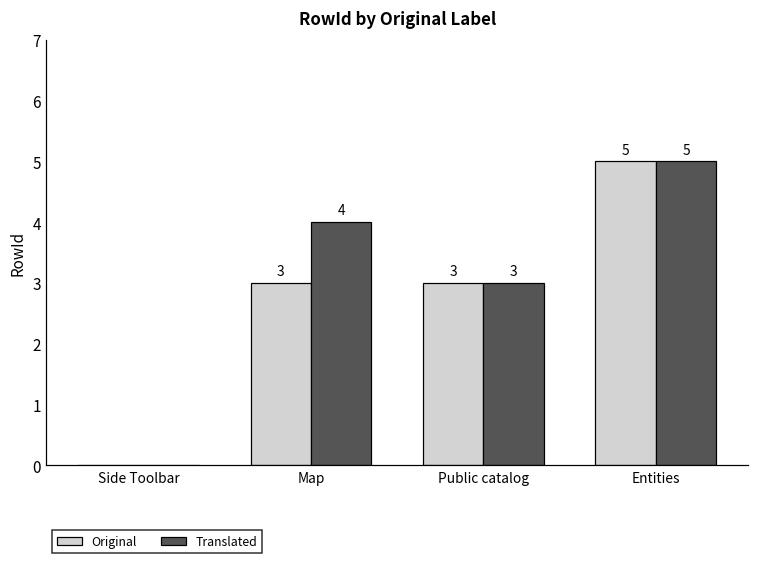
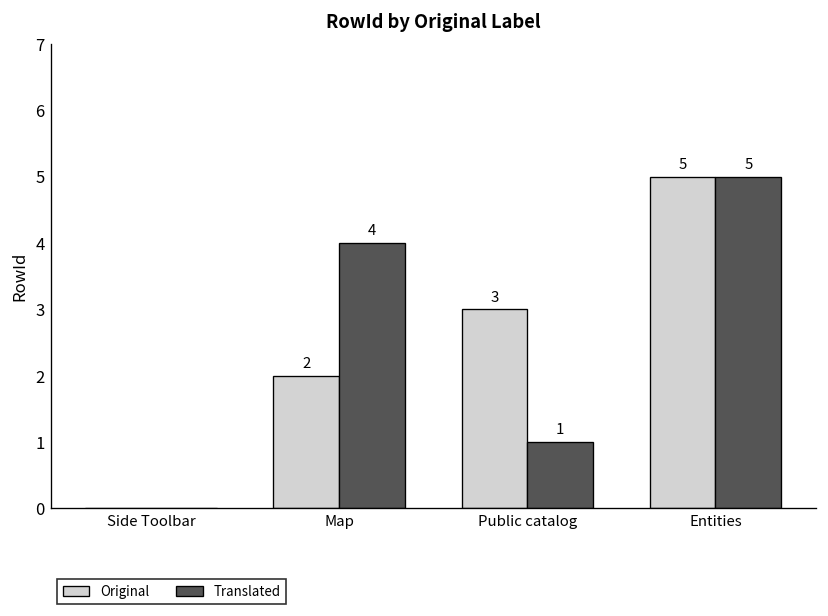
  {
    "Original": {
-     "Map": 3,
+     "Map": 2,
      "Public catalog": 3,
      "Entities": 5
    },
    "Translated": {
      "Map": 4,
-     "Public catalog": 3,
+     "Public catalog": 1,
      "Entities": 5
    }
  }
